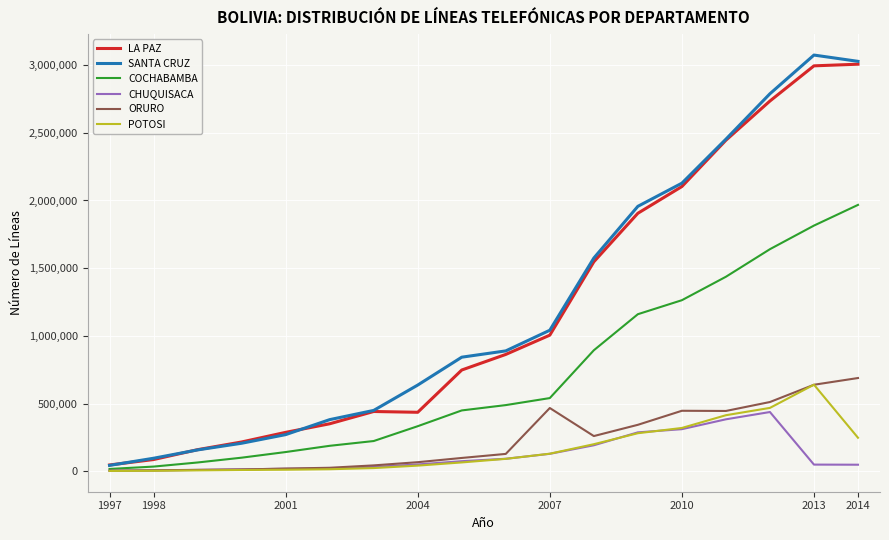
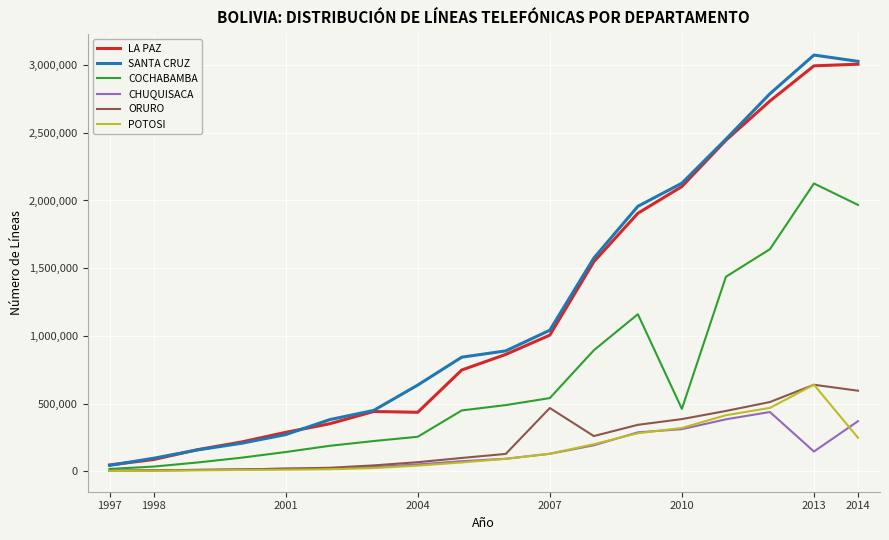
  {
    "LA PAZ": {
      "2004": "440,000",
      "2007": "1,010,000",
      "2010": "2,100,000",
      "2013": "2,990,000",
      "2014": "3,010,000"
    },
    "SANTA CRUZ": {
      "2004": "640,000",
      "2007": "1,040,000",
      "2010": "2,130,000",
      "2013": "3,070,000",
      "2014": "3,030,000"
    },
    "COCHABAMBA": {
      "1998": "30,000",
      "2001": "140,000",
-     "2004": "330,000",
+     "2004": "250,000",
      "2007": "540,000",
-     "2010": "1,260,000",
-     "2013": "1,810,000",
+     "2010": "460,000",
+     "2013": "2,130,000",
      "2014": "1,970,000"
    },
    "CHUQUISACA": {
-     "2013": "50,000",
-     "2014": "50,000"
+     "2013": "150,000",
+     "2014": "370,000"
    },
    "ORURO": {
      "2007": "470,000",
-     "2010": "450,000",
-     "2014": "690,000"
+     "2010": "380,000",
+     "2014": "590,000"
    },
    "POTOSI": {
      "2014": "250,000"
    }
  }
